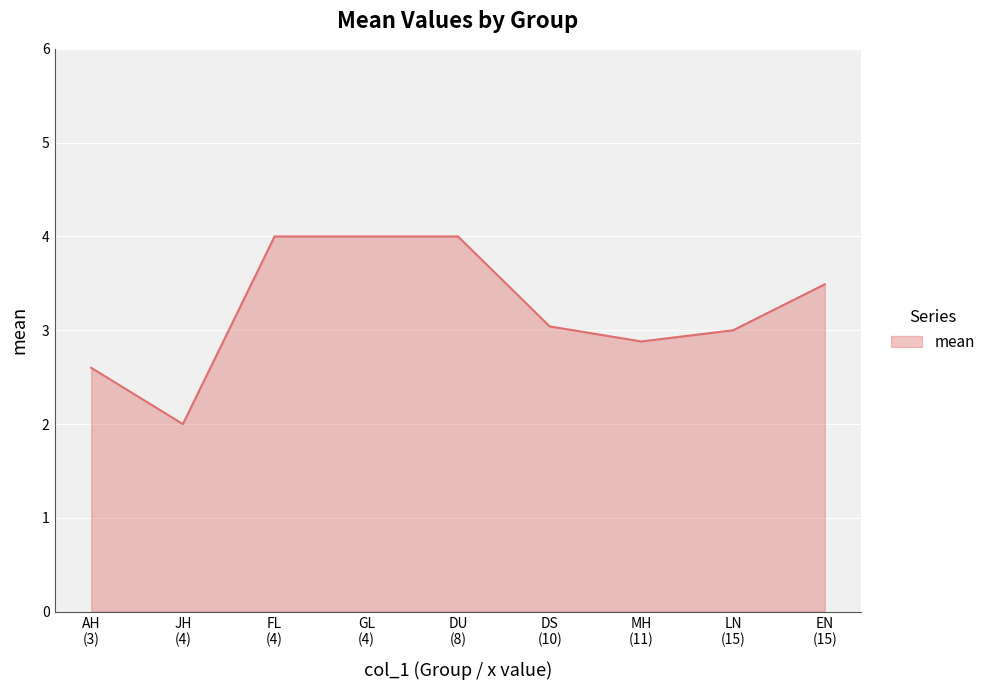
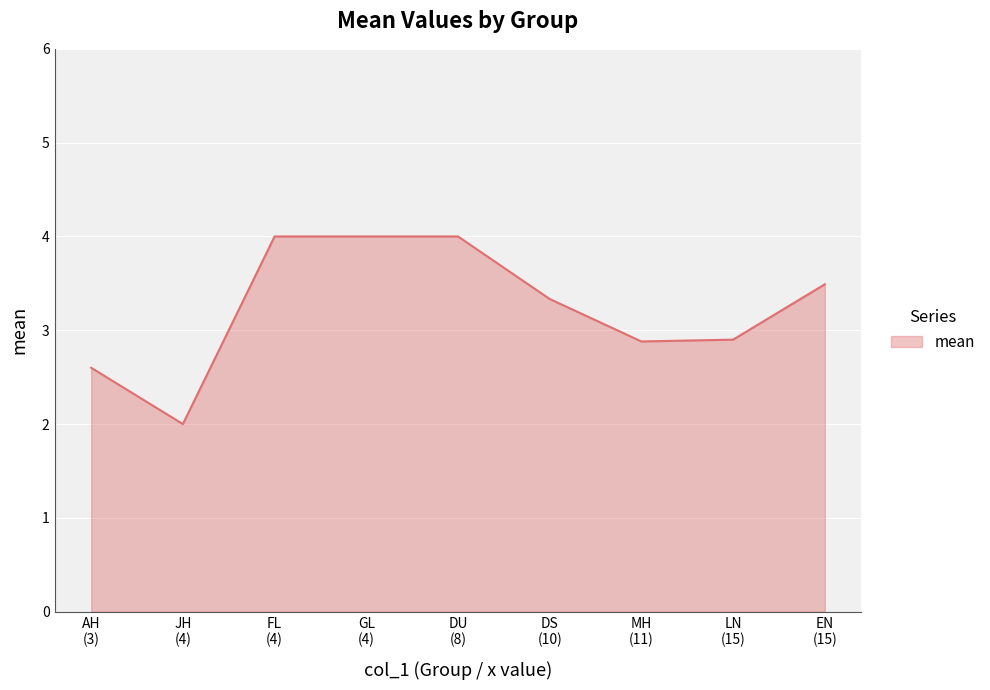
  {
    "AH (3)": 2.6,
    "JH (4)": 2.0,
    "FL (4)": 4.0,
    "GL (4)": 4.0,
    "DU (8)": 4.0,
-   "DS (10)": 3.0,
+   "DS (10)": 3.3,
    "MH (11)": 2.9,
-   "LN (15)": 3.0,
+   "LN (15)": 2.9,
    "EN (15)": 3.5
  }
